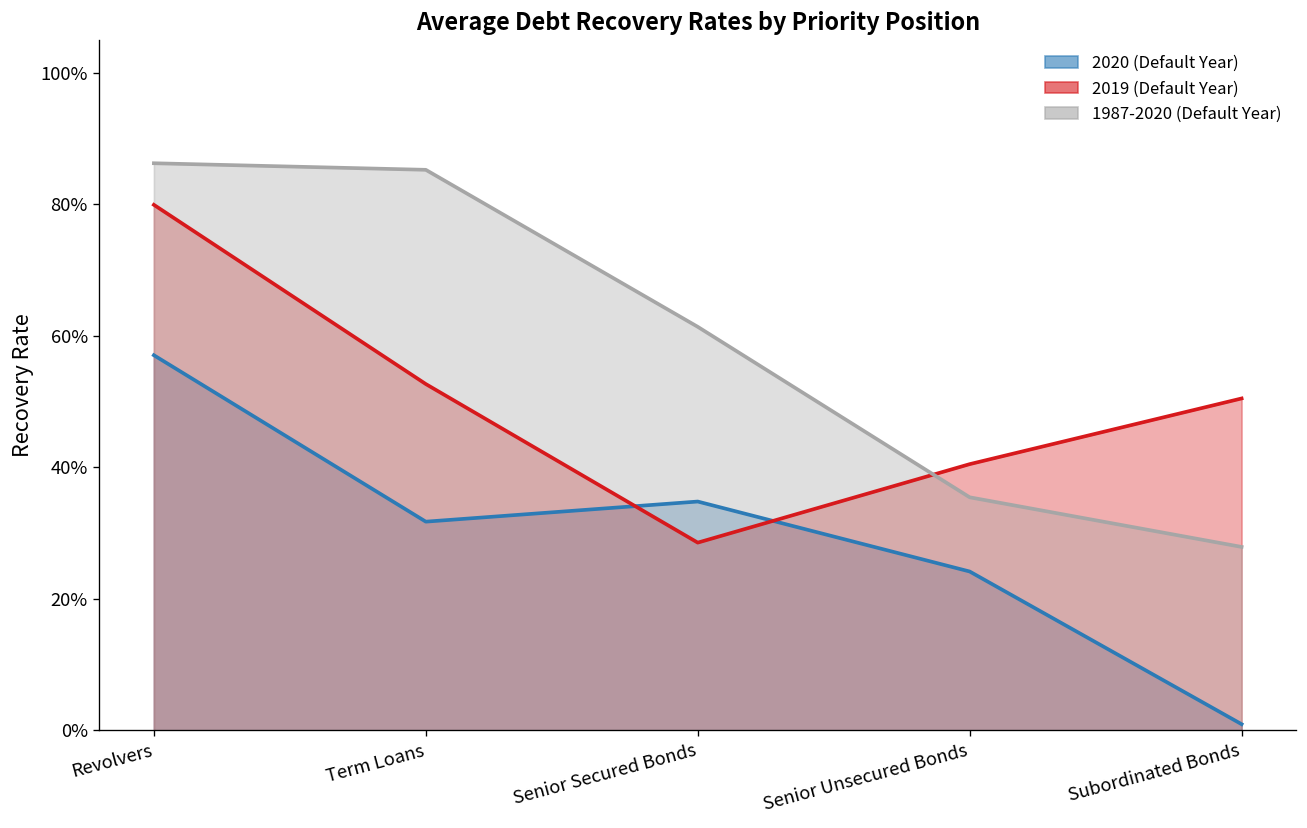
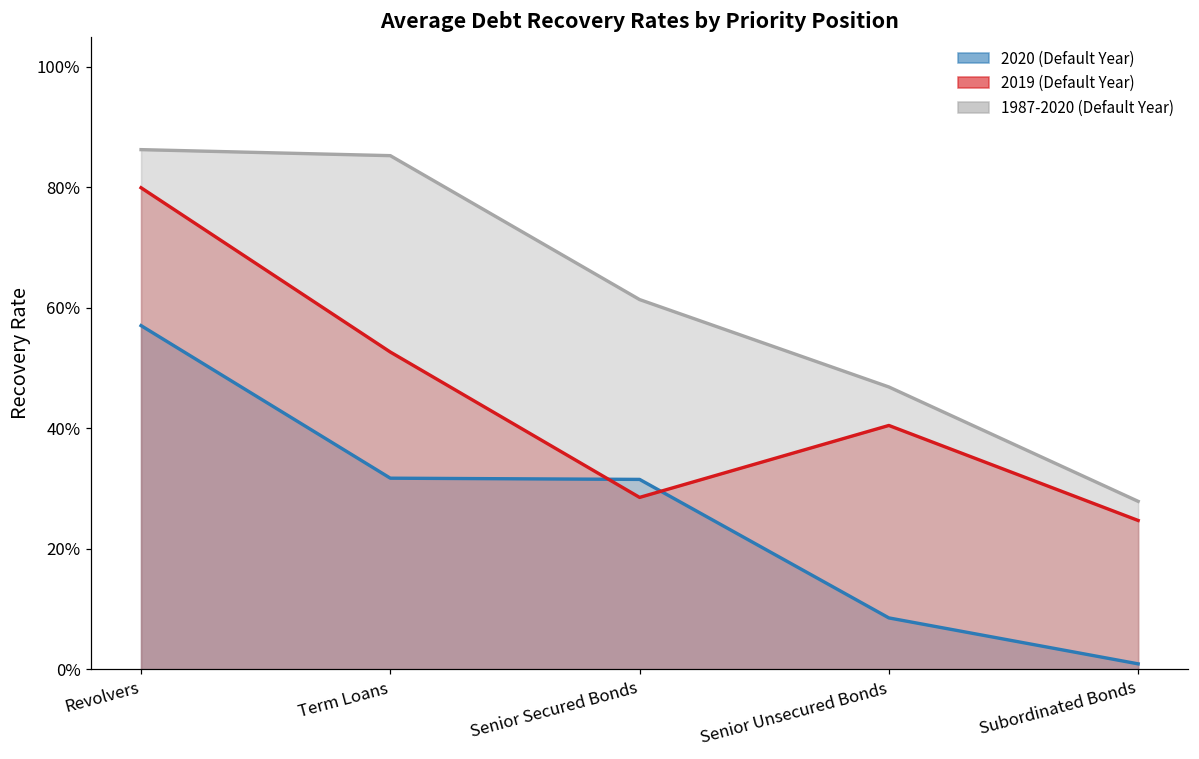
  {
    "2020 (Default Year)": {
      "Revolvers": "57%",
      "Term Loans": "32%",
-     "Senior Secured Bonds": "35%",
-     "Senior Unsecured Bonds": "24%",
+     "Senior Secured Bonds": "32%",
+     "Senior Unsecured Bonds": "9%",
      "Subordinated Bonds": "1%"
    },
    "2019 (Default Year)": {
      "Revolvers": "80%",
      "Term Loans": "53%",
      "Senior Secured Bonds": "29%",
      "Senior Unsecured Bonds": "40%",
-     "Subordinated Bonds": "50%"
+     "Subordinated Bonds": "25%"
    },
    "1987-2020 (Default Year)": {
      "Revolvers": "86%",
      "Term Loans": "85%",
      "Senior Secured Bonds": "61%",
-     "Senior Unsecured Bonds": "35%",
+     "Senior Unsecured Bonds": "47%",
      "Subordinated Bonds": "28%"
    }
  }
